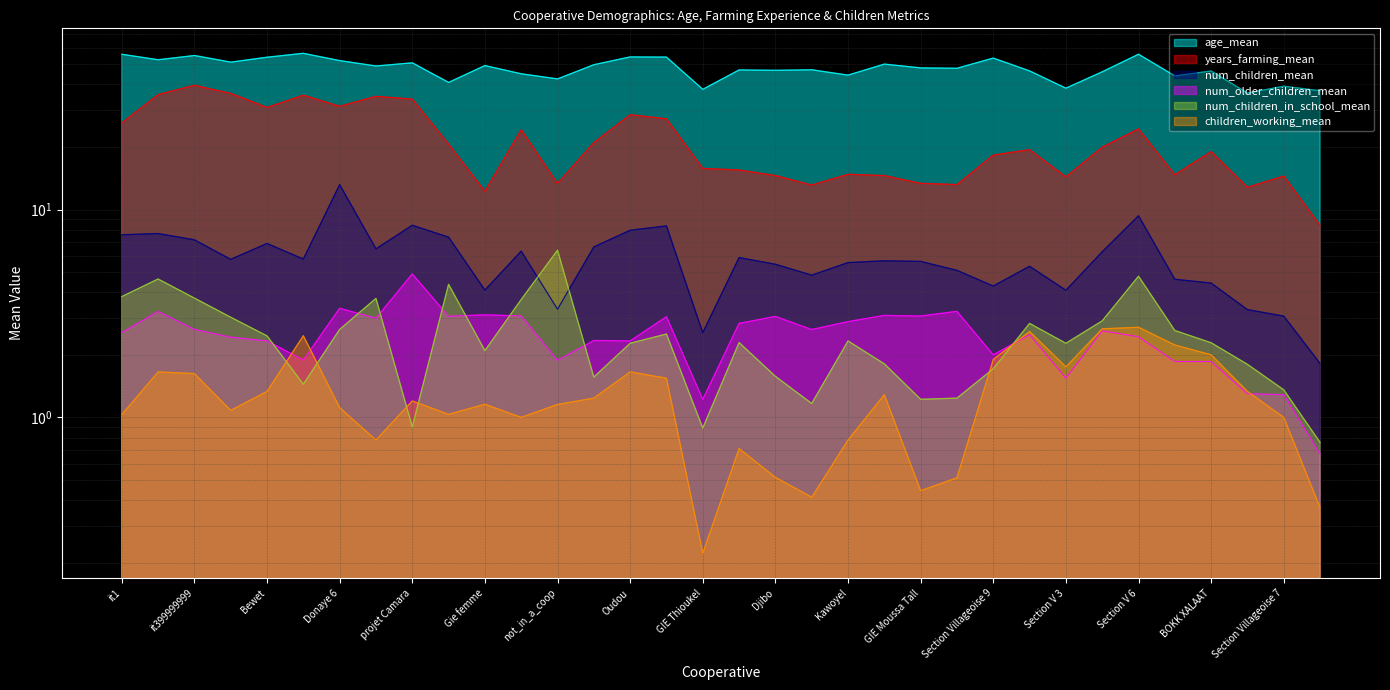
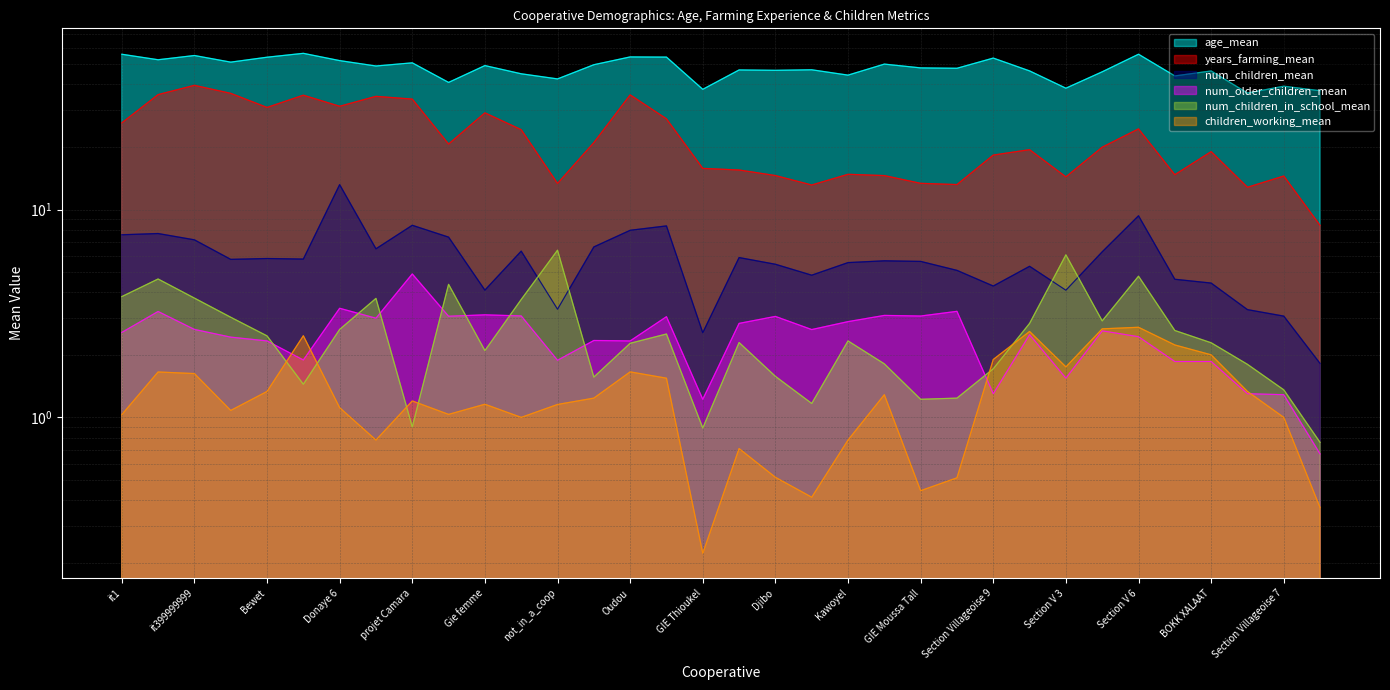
  {
    "age_mean": {
      "it1": 56,
      "it399999999": 55,
      "Bewet": 54,
      "Donaye 6": 52,
      "projet Camara": 51,
      "Gie femme": 49,
      "not_in_a_coop": 43,
      "Oudou": 54,
      "GIE Thioukel": 38,
      "Djibo": 47,
      "Kawoyel": 44,
      "GIE Moussa Tall": 48,
      "Section Villageoise 9": 54,
      "Section V 3": 38,
      "Section V 6": 56
    },
    "years_farming_mean": {
      "it1": 26,
      "it399999999": 40,
      "Bewet": 31,
      "Donaye 6": 31,
      "projet Camara": 34,
-     "Gie femme": 12,
+     "Gie femme": 29,
      "not_in_a_coop": 13,
-     "Oudou": 29,
+     "Oudou": 36,
      "GIE Thioukel": 16,
      "Djibo": 15,
      "Kawoyel": 15,
      "GIE Moussa Tall": 13,
      "Section Villageoise 9": 18,
      "Section V 3": 14,
      "Section V 6": 24,
      "BOKK XALAAT": 19,
      "Section Villageoise 7": 15
    },
    "num_children_mean": {
      "it1": 7.6,
      "it399999999": 7.2,
-     "Bewet": 6.9,
+     "Bewet": 5.8,
      "Donaye 6": 13,
      "projet Camara": 8.4,
      "Gie femme": 4.1,
      "not_in_a_coop": 3.3,
      "Oudou": 7.9,
      "GIE Thioukel": 2.6,
      "Djibo": 5.5,
      "Kawoyel": 5.6,
      "GIE Moussa Tall": 5.6,
      "Section Villageoise 9": 4.3,
      "Section V 3": 4.1,
      "Section V 6": 9,
      "BOKK XALAAT": 4.4,
      "Section Villageoise 7": 3.1
    },
    "num_older_children_mean": {
      "it1": 2.6,
      "it399999999": 2.7,
      "Bewet": 2.3,
      "Donaye 6": 3.4,
      "projet Camara": 4.9,
      "Gie femme": 3.1,
      "not_in_a_coop": 1.9,
      "GIE Thioukel": 1.2,
      "Djibo": 3.1,
      "Kawoyel": 2.9,
      "GIE Moussa Tall": 3.1,
-     "Section Villageoise 9": 2.0,
+     "Section Villageoise 9": 1.3,
      "Section V 3": 1.5,
      "Section V 6": 2.4,
      "BOKK XALAAT": 1.9,
      "Section Villageoise 7": 1.3
    },
    "num_children_in_school_mean": {
      "it1": 3.8,
      "it399999999": 3.8,
      "Bewet": 2.5,
      "Donaye 6": 2.7,
      "projet Camara": 0.9,
      "Gie femme": 2.1,
      "not_in_a_coop": 6.4,
      "GIE Thioukel": 0.9,
      "Djibo": 1.6,
      "Kawoyel": 2.3,
      "GIE Moussa Tall": 1.2,
      "Section Villageoise 9": 1.7,
-     "Section V 3": 2.3,
+     "Section V 3": 6.1,
      "Section V 6": 4.8,
      "BOKK XALAAT": 2.3,
      "Section Villageoise 7": 1.4
    },
    "children_working_mean": {
      "it1": 1.0,
      "it399999999": 1.6,
      "Bewet": 1.3,
      "Donaye 6": 1.1,
      "projet Camara": 1.2,
      "Gie femme": 1.2,
      "not_in_a_coop": 1.2,
      "Oudou": 1.7,
      "GIE Thioukel": 0.22,
      "Djibo": 0.52,
      "Kawoyel": 0.78,
      "GIE Moussa Tall": 0.44,
      "Section Villageoise 9": 1.9,
      "Section V 3": 1.8,
      "Section V 6": 2.7,
      "BOKK XALAAT": 2.0,
      "Section Villageoise 7": 1.0
    }
  }
